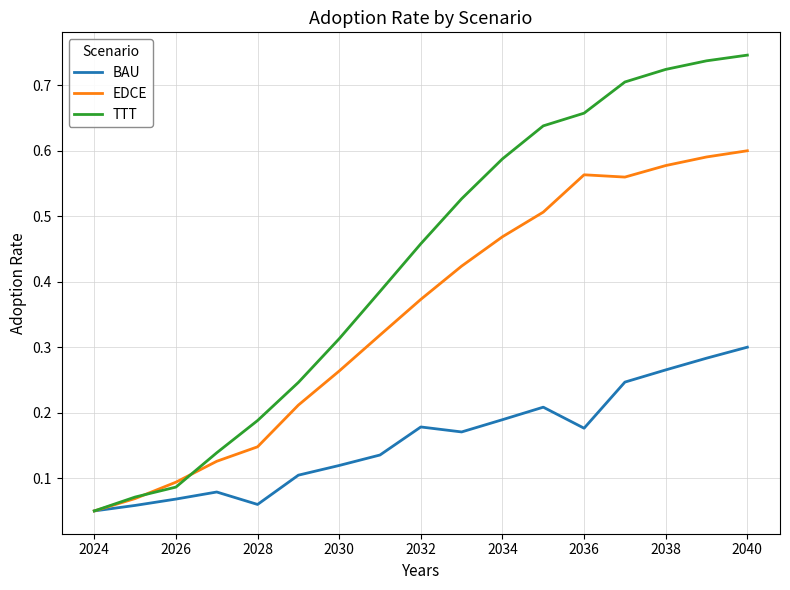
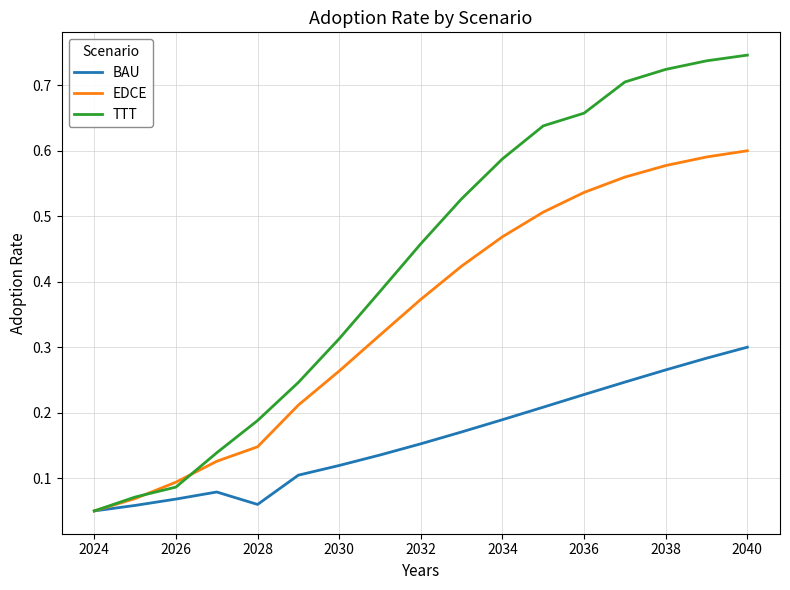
  {
    "BAU": {
      "2026": 0.07,
      "2028": 0.06,
      "2030": 0.12,
-     "2032": 0.18,
+     "2032": 0.15,
      "2034": 0.19,
-     "2036": 0.18,
+     "2036": 0.23,
      "2038": 0.27,
      "2040": 0.30
    },
    "EDCE": {
      "2026": 0.09,
      "2028": 0.15,
      "2030": 0.26,
      "2032": 0.37,
      "2034": 0.47,
-     "2036": 0.56,
+     "2036": 0.54,
      "2038": 0.58,
      "2040": 0.60
    },
    "TTT": {
      "2026": 0.09,
      "2028": 0.19,
      "2030": 0.31,
      "2032": 0.46,
      "2034": 0.59,
      "2036": 0.66,
      "2038": 0.72,
      "2040": 0.75
    }
  }
